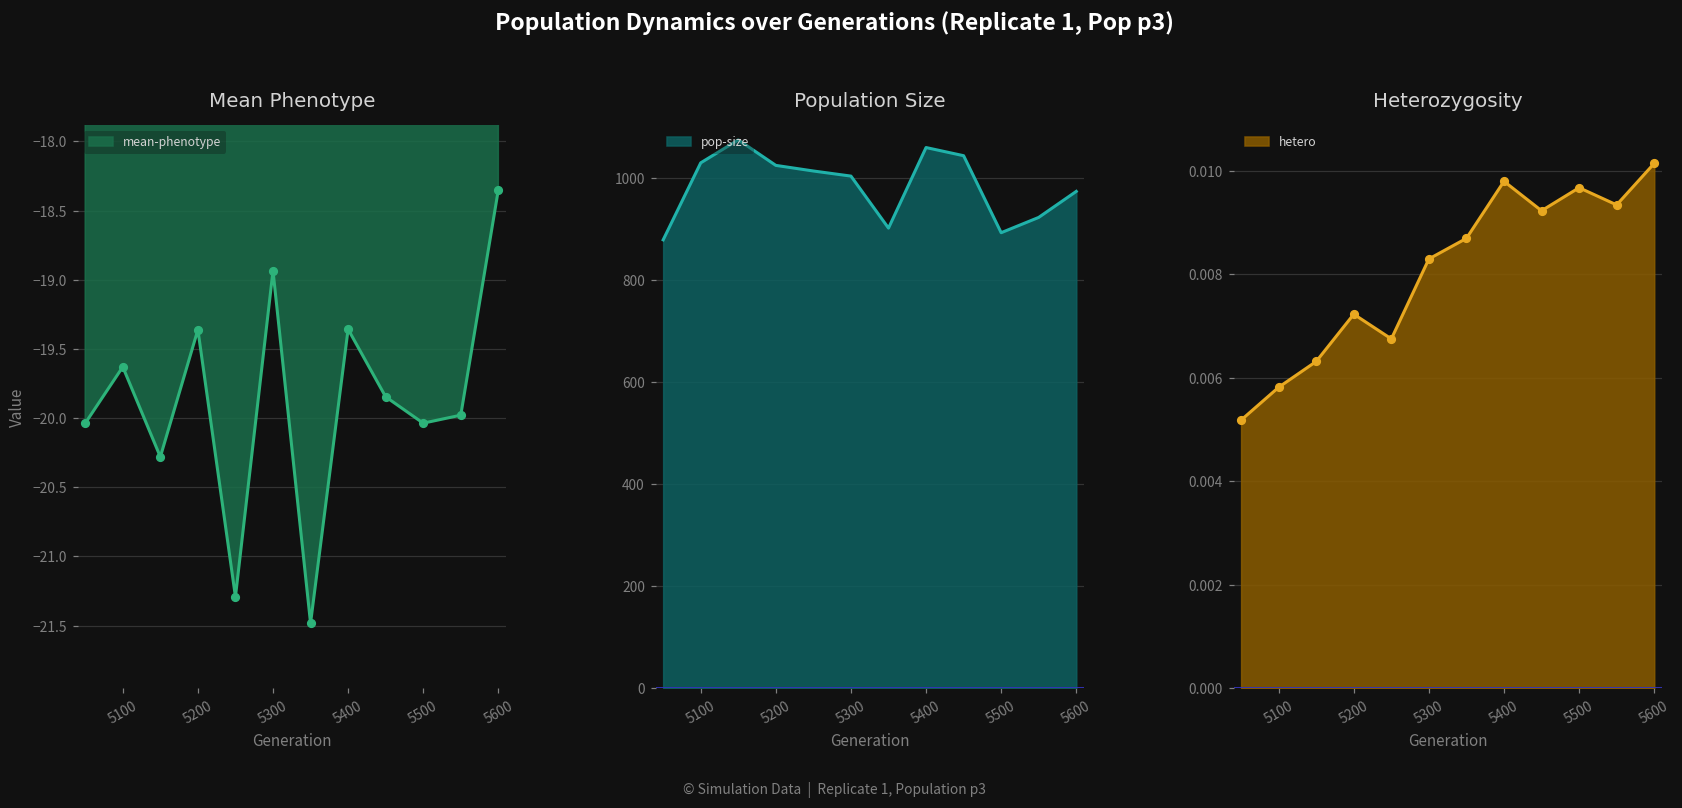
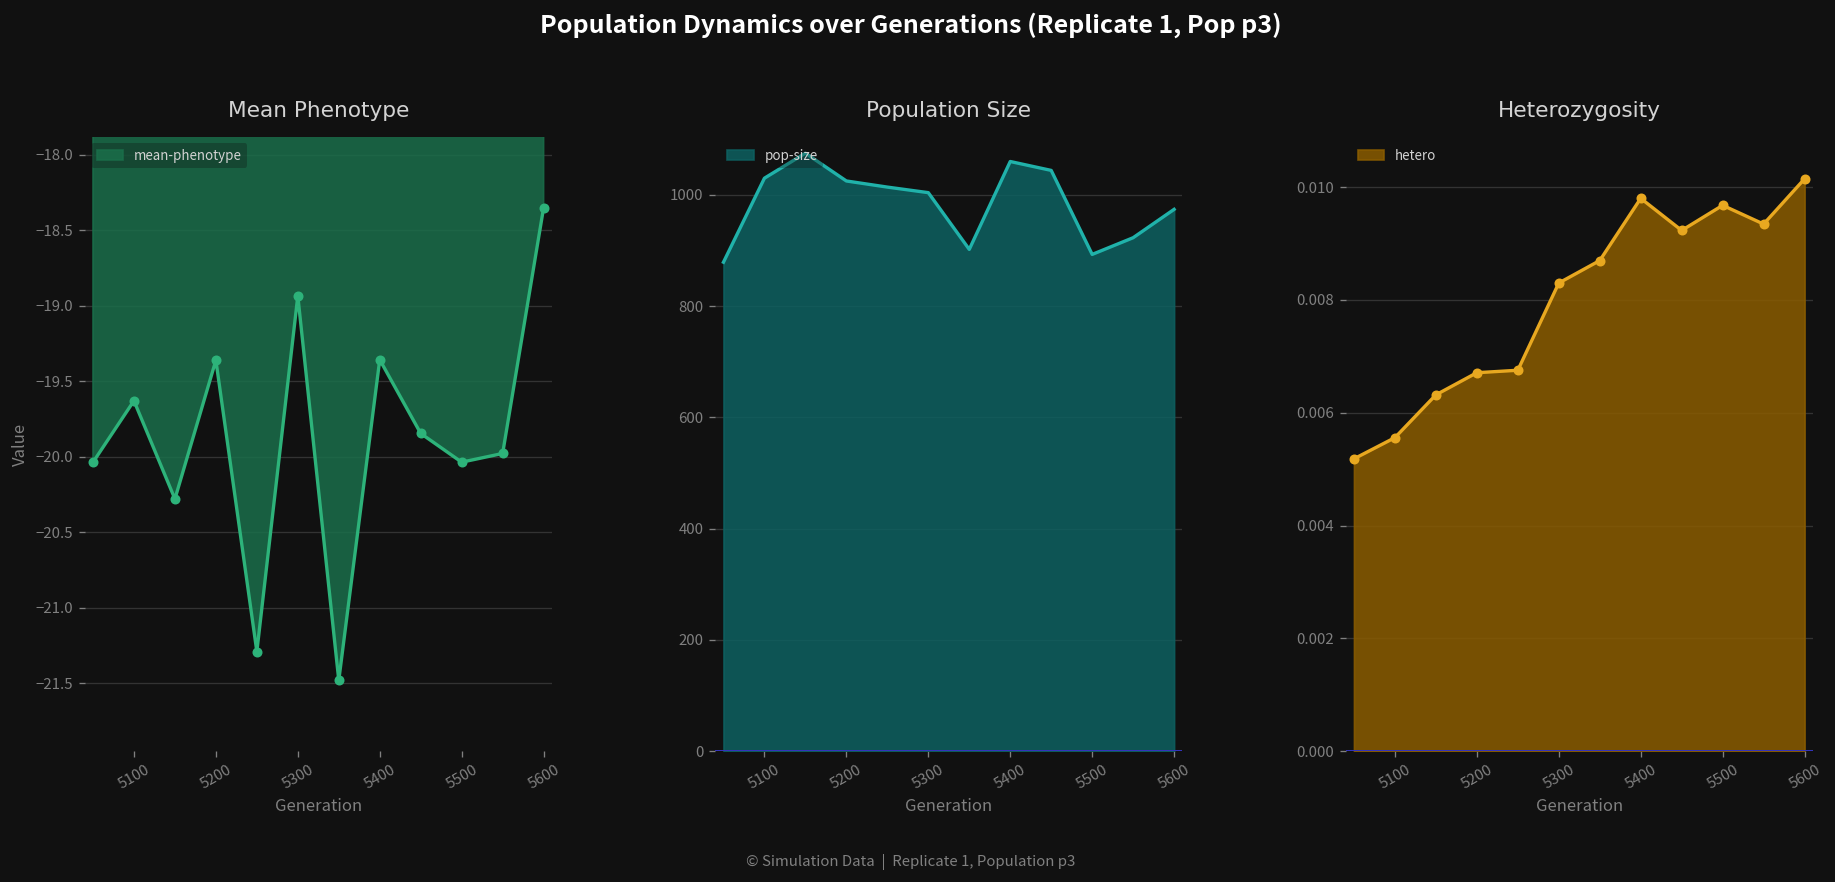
  {
    "Population Size": {
      "5100": 1030,
      "5200": 1030,
      "5300": 1000,
      "5400": 1060,
      "5500": 890,
      "5600": 970
    },
    "Heterozygosity": {
-     "5100": 0.0058,
-     "5200": 0.0072,
+     "5100": 0.0056,
+     "5200": 0.0067,
      "5300": 0.0083,
      "5400": 0.0098,
      "5500": 0.0097,
      "5600": 0.0101
    }
  }
